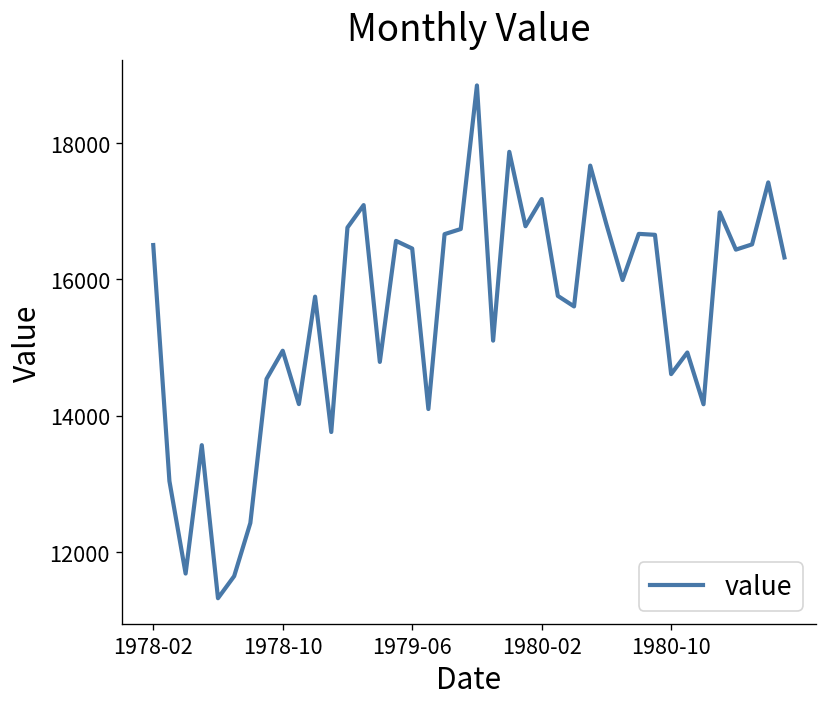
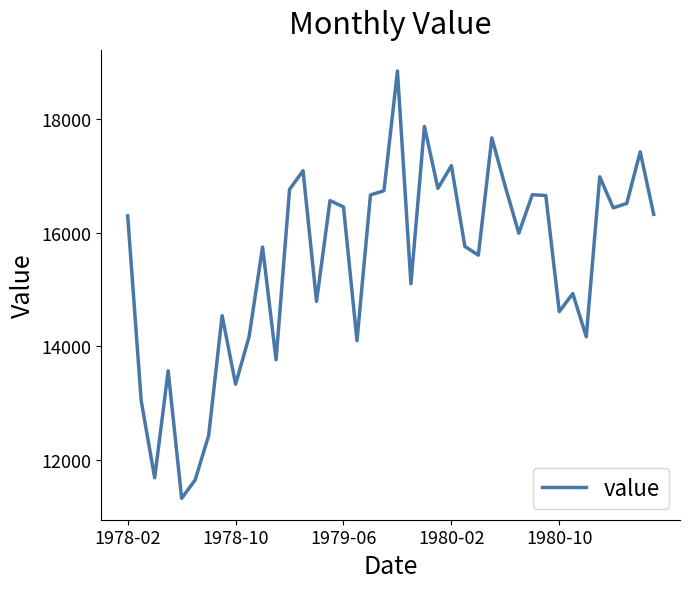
  {
-   "1978-02": 16500,
-   "1978-10": 15000,
+   "1978-02": 16300,
+   "1978-10": 13300,
    "1979-06": 16500,
    "1980-02": 17200,
    "1980-10": 14600
  }
